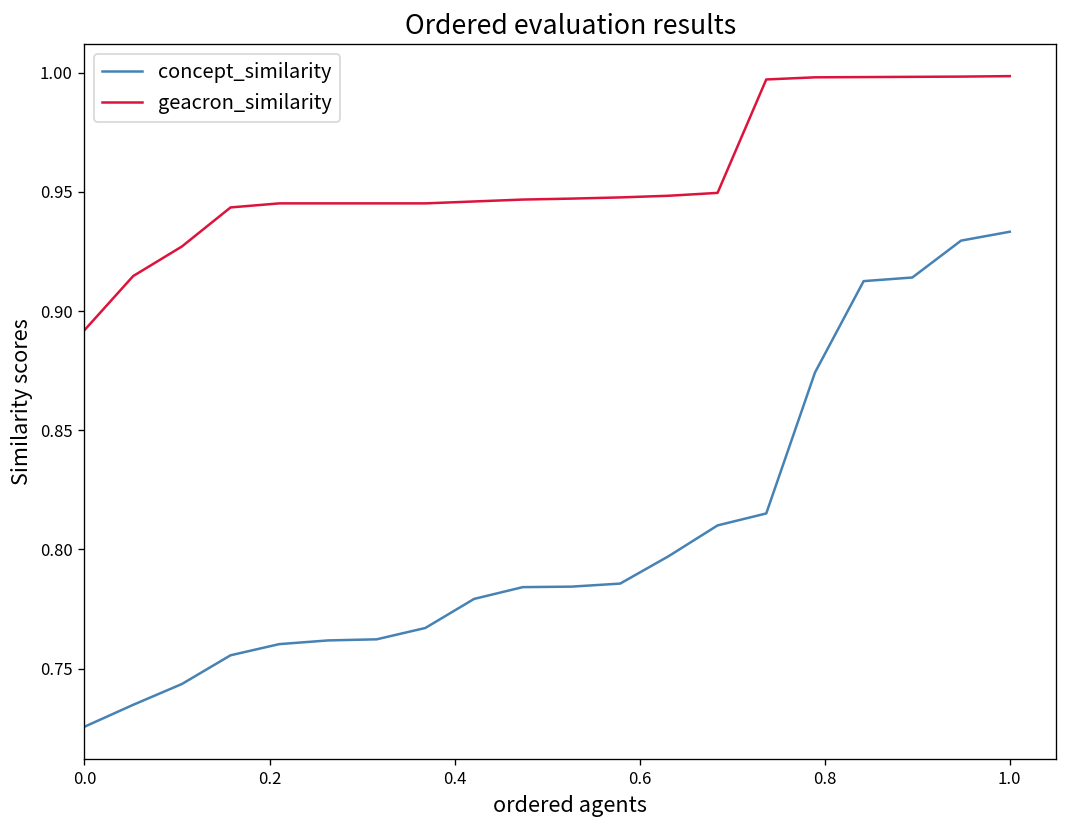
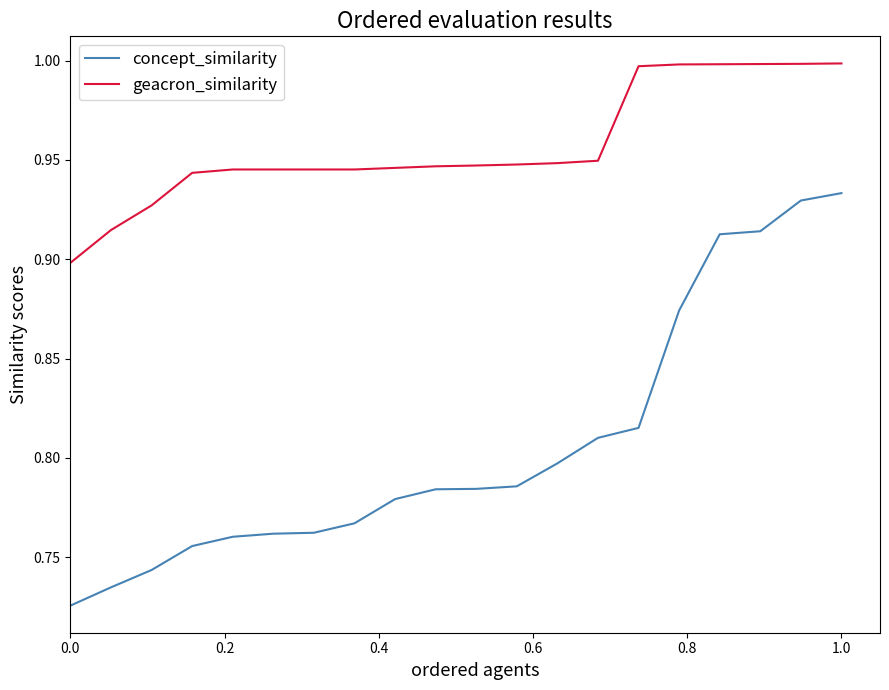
  {
    "concept_similarity": {
      "0.0": 0.726,
      "1.0": 0.933
    },
    "geacron_similarity": {
-     "0.0": 0.892,
+     "0.0": 0.898,
      "1.0": 0.999
    }
  }
